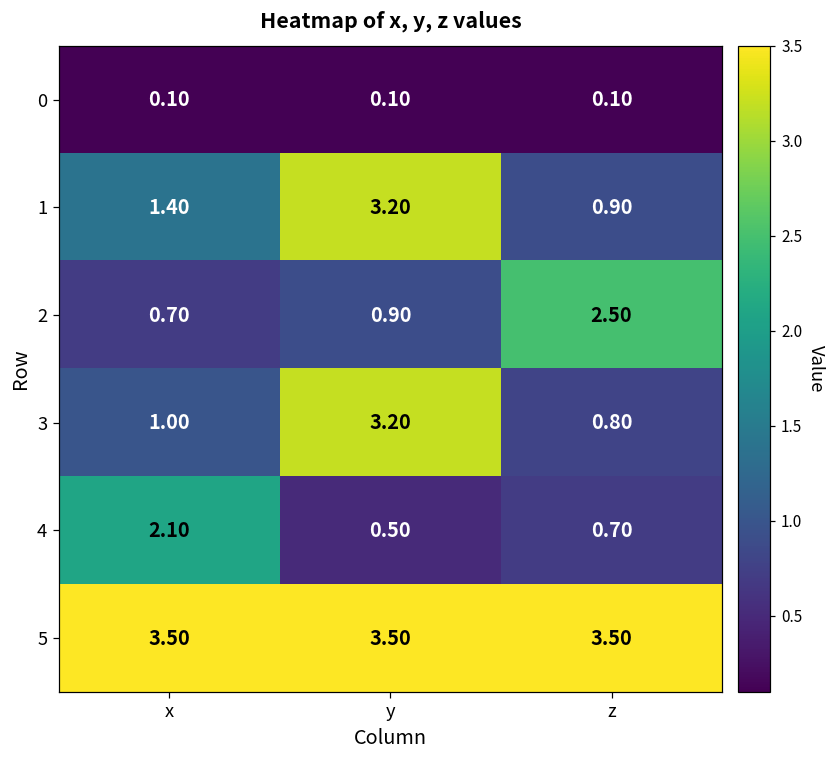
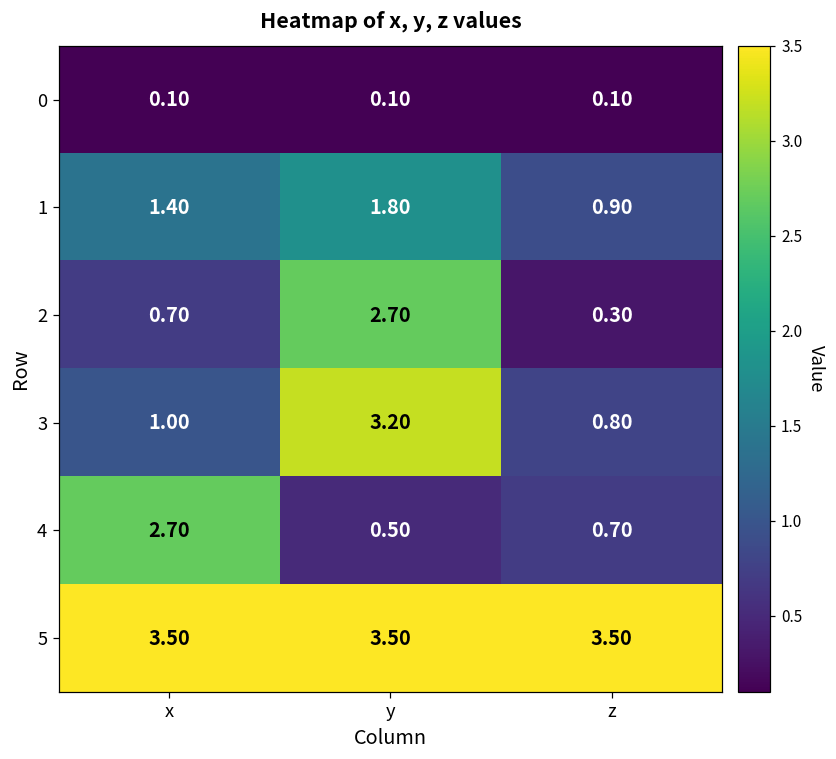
  {
    "0": {
      "x": 0.10,
      "y": 0.10,
      "z": 0.10
    },
    "1": {
      "x": 1.40,
-     "y": 3.20,
+     "y": 1.80,
      "z": 0.90
    },
    "2": {
      "x": 0.70,
-     "y": 0.90,
-     "z": 2.50
+     "y": 2.70,
+     "z": 0.30
    },
    "3": {
      "x": 1.00,
      "y": 3.20,
      "z": 0.80
    },
    "4": {
-     "x": 2.10,
+     "x": 2.70,
      "y": 0.50,
      "z": 0.70
    },
    "5": {
      "x": 3.50,
      "y": 3.50,
      "z": 3.50
    }
  }
